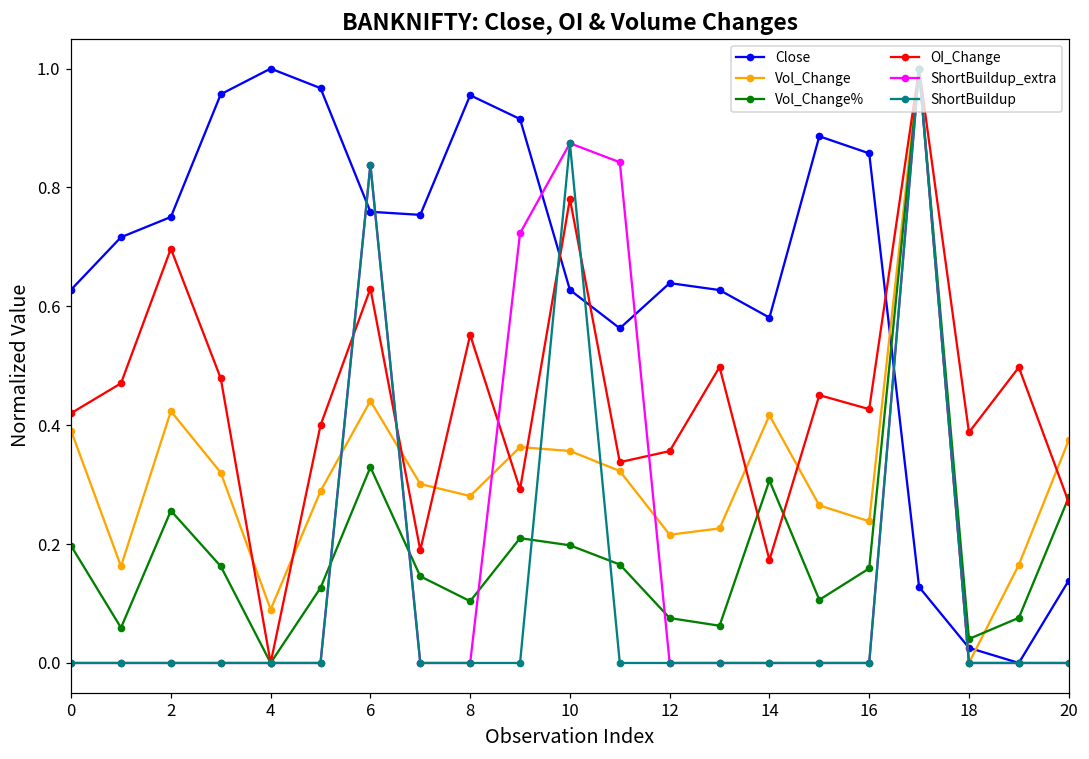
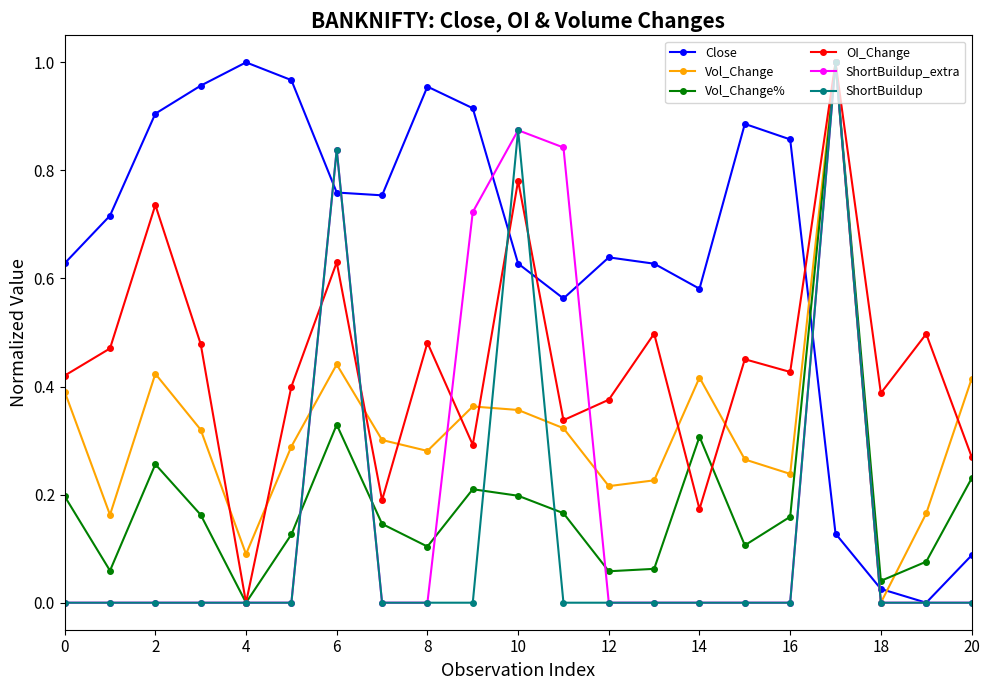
  {
    "Close": {
      "0": 0.63,
-     "2": 0.75,
+     "2": 0.91,
      "4": 1.00,
      "6": 0.76,
      "8": 0.96,
      "10": 0.63,
      "12": 0.64,
      "14": 0.58,
      "16": 0.86,
      "18": 0.03,
-     "20": 0.14
+     "20": 0.09
    },
    "Vol_Change": {
      "0": 0.39,
      "2": 0.42,
      "4": 0.09,
      "6": 0.44,
      "8": 0.28,
      "10": 0.36,
      "12": 0.22,
      "14": 0.42,
      "16": 0.24,
-     "20": 0.37
+     "20": 0.41
    },
    "Vol_Change%": {
      "0": 0.20,
      "2": 0.26,
      "6": 0.33,
      "8": 0.10,
      "10": 0.20,
-     "12": 0.08,
+     "12": 0.06,
      "14": 0.31,
      "16": 0.16,
      "18": 0.04,
-     "20": 0.28
+     "20": 0.23
    },
    "OI_Change": {
      "0": 0.42,
-     "2": 0.70,
+     "2": 0.74,
      "6": 0.63,
-     "8": 0.55,
+     "8": 0.48,
      "10": 0.78,
-     "12": 0.36,
+     "12": 0.38,
      "14": 0.17,
      "16": 0.43,
      "18": 0.39,
      "20": 0.27
    }
  }
